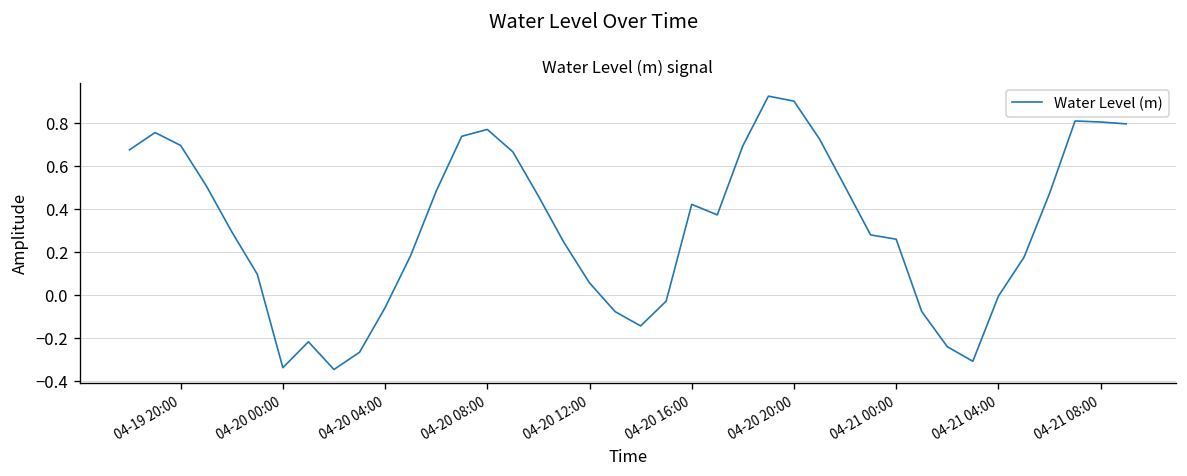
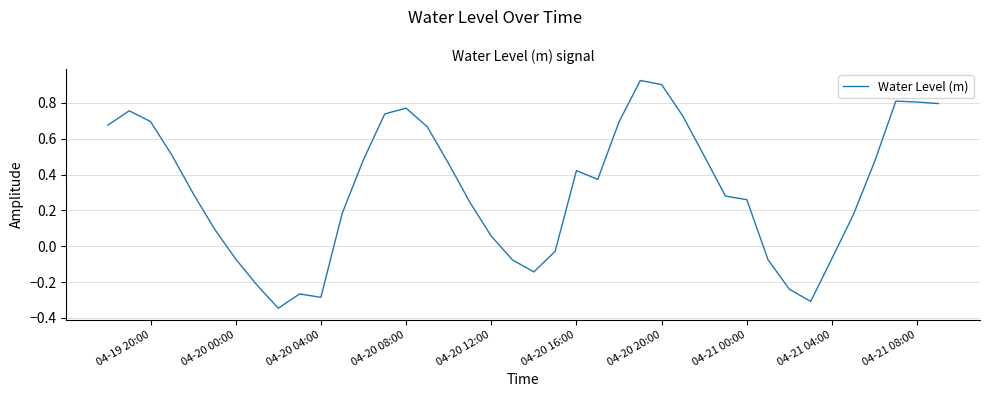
  {
    "04-19 20:00": 0.70,
-   "04-20 00:00": -0.34,
-   "04-20 04:00": -0.06,
+   "04-20 00:00": -0.07,
+   "04-20 04:00": -0.28,
    "04-20 08:00": 0.77,
    "04-20 12:00": 0.06,
    "04-20 16:00": 0.42,
    "04-20 20:00": 0.90,
    "04-21 00:00": 0.26,
-   "04-21 04:00": 0.00,
+   "04-21 04:00": -0.07,
    "04-21 08:00": 0.81
  }
